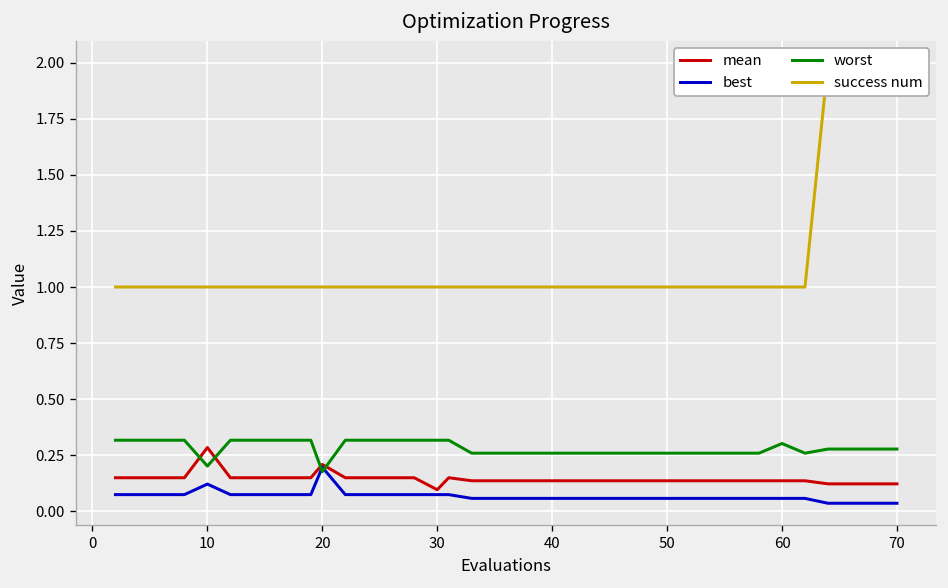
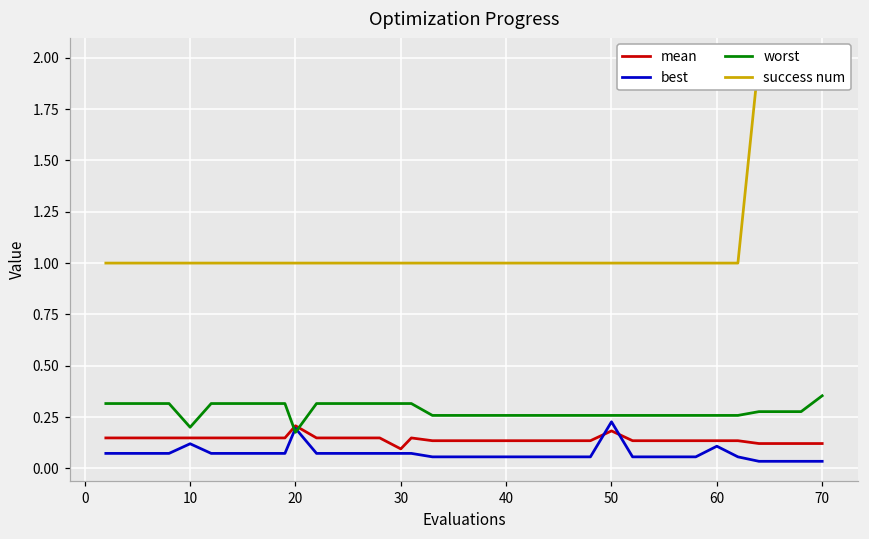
  {
    "mean": {
-     "10": 0.28,
+     "10": 0.15,
      "30": 0.10,
-     "50": 0.14,
+     "50": 0.18,
      "60": 0.14,
      "70": 0.12
    },
    "best": {
      "10": 0.12,
      "30": 0.07,
-     "50": 0.06,
-     "60": 0.06,
+     "50": 0.23,
+     "60": 0.11,
      "70": 0.03
    },
    "worst": {
      "10": 0.20,
      "20": 0.18,
      "30": 0.32,
      "50": 0.26,
-     "60": 0.30,
-     "70": 0.28
+     "60": 0.26,
+     "70": 0.35
    },
    "success num": {
      "10": 1.00,
      "20": 1.00,
      "30": 1.00,
      "50": 1.00,
      "60": 1.00
    }
  }
